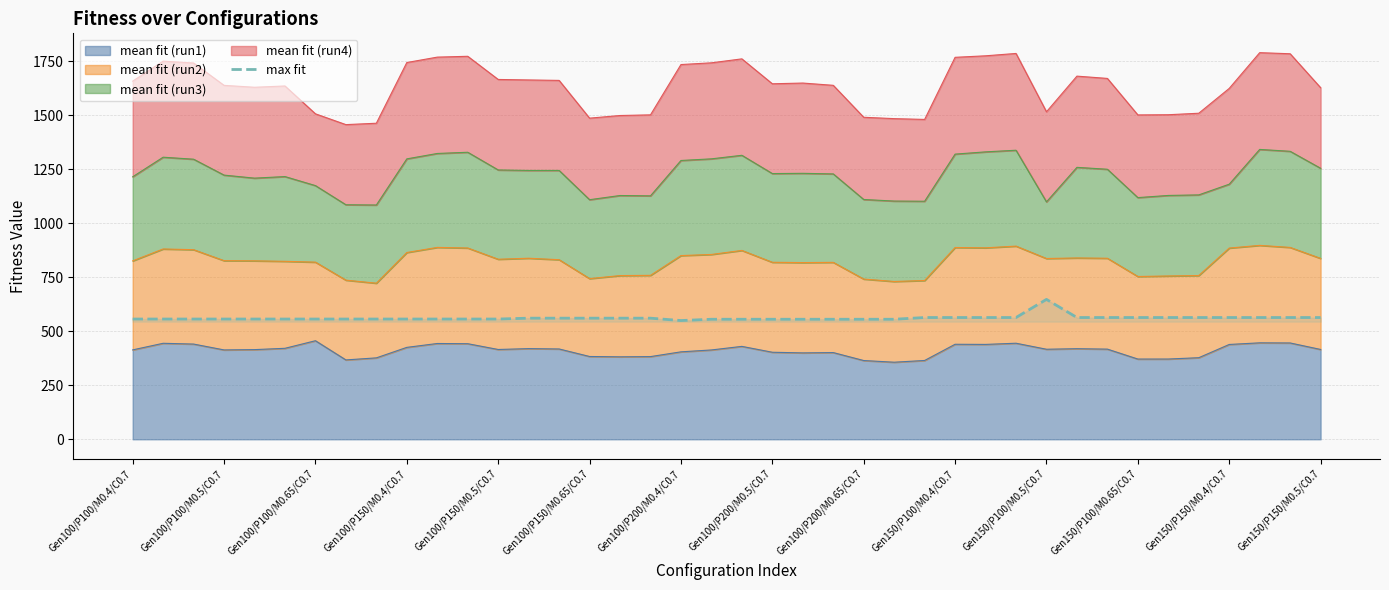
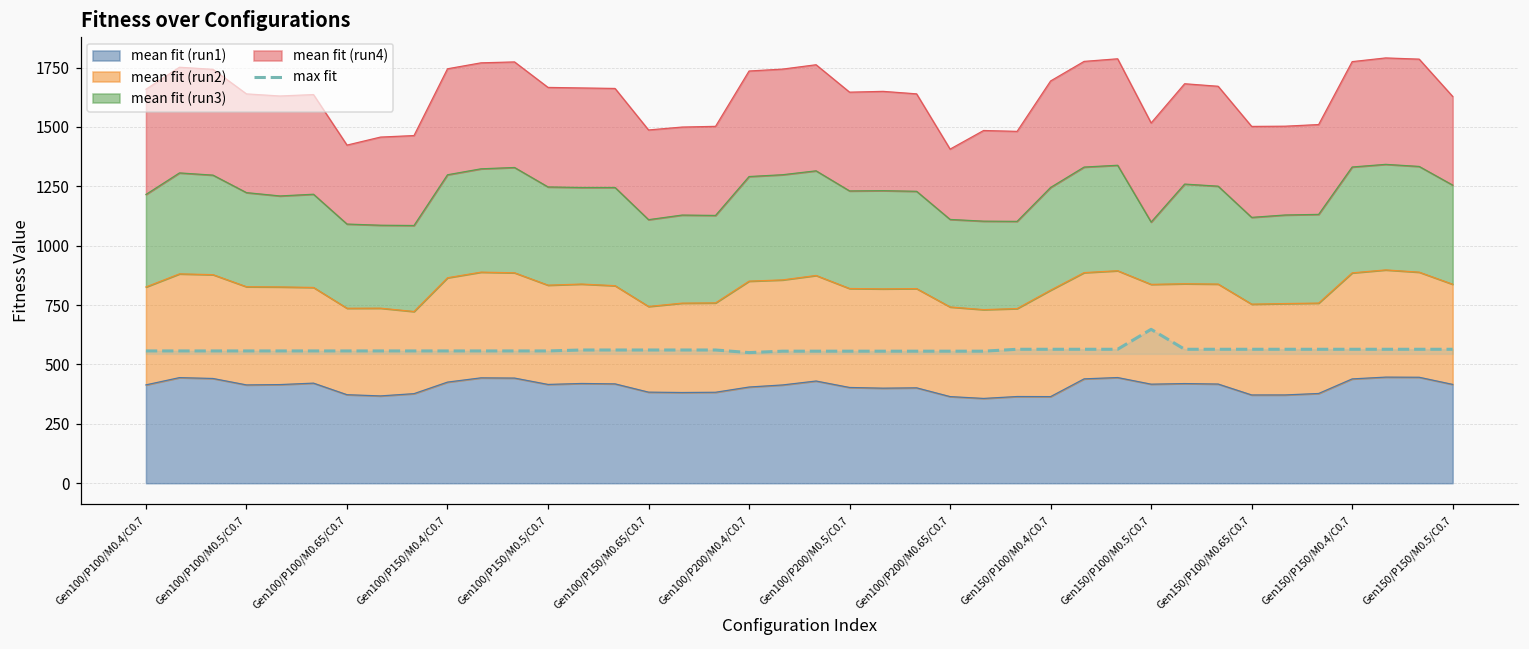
  {
    "mean fit (run1)": {
      "Gen100/P100/M0.4/C0.7": 410,
      "Gen100/P100/M0.5/C0.7": 410,
-     "Gen100/P100/M0.65/C0.7": 460,
+     "Gen100/P100/M0.65/C0.7": 370,
      "Gen100/P150/M0.4/C0.7": 430,
      "Gen100/P150/M0.5/C0.7": 420,
      "Gen100/P150/M0.65/C0.7": 380,
      "Gen100/P200/M0.4/C0.7": 410,
      "Gen100/P200/M0.5/C0.7": 400,
      "Gen100/P200/M0.65/C0.7": 360,
-     "Gen150/P100/M0.4/C0.7": 440,
+     "Gen150/P100/M0.4/C0.7": 360,
      "Gen150/P100/M0.5/C0.7": 420,
      "Gen150/P100/M0.65/C0.7": 370,
      "Gen150/P150/M0.4/C0.7": 440,
      "Gen150/P150/M0.5/C0.7": 420
    },
    "mean fit (run2)": {
      "Gen100/P100/M0.4/C0.7": 410,
      "Gen100/P100/M0.5/C0.7": 410,
      "Gen100/P100/M0.65/C0.7": 360,
      "Gen100/P150/M0.4/C0.7": 440,
      "Gen100/P150/M0.5/C0.7": 420,
      "Gen100/P150/M0.65/C0.7": 360,
      "Gen100/P200/M0.4/C0.7": 450,
      "Gen100/P200/M0.5/C0.7": 420,
      "Gen100/P200/M0.65/C0.7": 380,
      "Gen150/P100/M0.4/C0.7": 450,
      "Gen150/P100/M0.5/C0.7": 420,
      "Gen150/P100/M0.65/C0.7": 380,
      "Gen150/P150/M0.4/C0.7": 450,
      "Gen150/P150/M0.5/C0.7": 420
    },
    "mean fit (run3)": {
      "Gen100/P100/M0.4/C0.7": 390,
      "Gen100/P100/M0.5/C0.7": 400,
      "Gen100/P100/M0.65/C0.7": 350,
      "Gen100/P150/M0.4/C0.7": 430,
      "Gen100/P150/M0.5/C0.7": 410,
      "Gen100/P150/M0.65/C0.7": 370,
      "Gen100/P200/M0.4/C0.7": 440,
      "Gen100/P200/M0.5/C0.7": 410,
      "Gen100/P200/M0.65/C0.7": 370,
      "Gen150/P100/M0.4/C0.7": 430,
      "Gen150/P100/M0.5/C0.7": 260,
      "Gen150/P100/M0.65/C0.7": 370,
-     "Gen150/P150/M0.4/C0.7": 300,
+     "Gen150/P150/M0.4/C0.7": 450,
      "Gen150/P150/M0.5/C0.7": 420
    },
    "mean fit (run4)": {
      "Gen100/P100/M0.65/C0.7": 330,
      "Gen100/P150/M0.4/C0.7": 450,
      "Gen100/P150/M0.5/C0.7": 420,
      "Gen100/P150/M0.65/C0.7": 380,
      "Gen100/P200/M0.4/C0.7": 440,
      "Gen100/P200/M0.5/C0.7": 420,
-     "Gen100/P200/M0.65/C0.7": 380,
+     "Gen100/P200/M0.65/C0.7": 300,
      "Gen150/P100/M0.4/C0.7": 450,
      "Gen150/P100/M0.5/C0.7": 420,
      "Gen150/P100/M0.65/C0.7": 380,
      "Gen150/P150/M0.4/C0.7": 440,
      "Gen150/P150/M0.5/C0.7": 370
    },
    "max fit": {
      "Gen100/P100/M0.4/C0.7": 560,
      "Gen100/P100/M0.5/C0.7": 560,
      "Gen100/P100/M0.65/C0.7": 560,
      "Gen100/P150/M0.4/C0.7": 560,
      "Gen100/P150/M0.5/C0.7": 560,
      "Gen100/P150/M0.65/C0.7": 560,
      "Gen100/P200/M0.4/C0.7": 550,
      "Gen100/P200/M0.5/C0.7": 560,
      "Gen100/P200/M0.65/C0.7": 560,
      "Gen150/P100/M0.4/C0.7": 560,
      "Gen150/P100/M0.5/C0.7": 650,
      "Gen150/P100/M0.65/C0.7": 560,
      "Gen150/P150/M0.4/C0.7": 560,
      "Gen150/P150/M0.5/C0.7": 560
    }
  }
